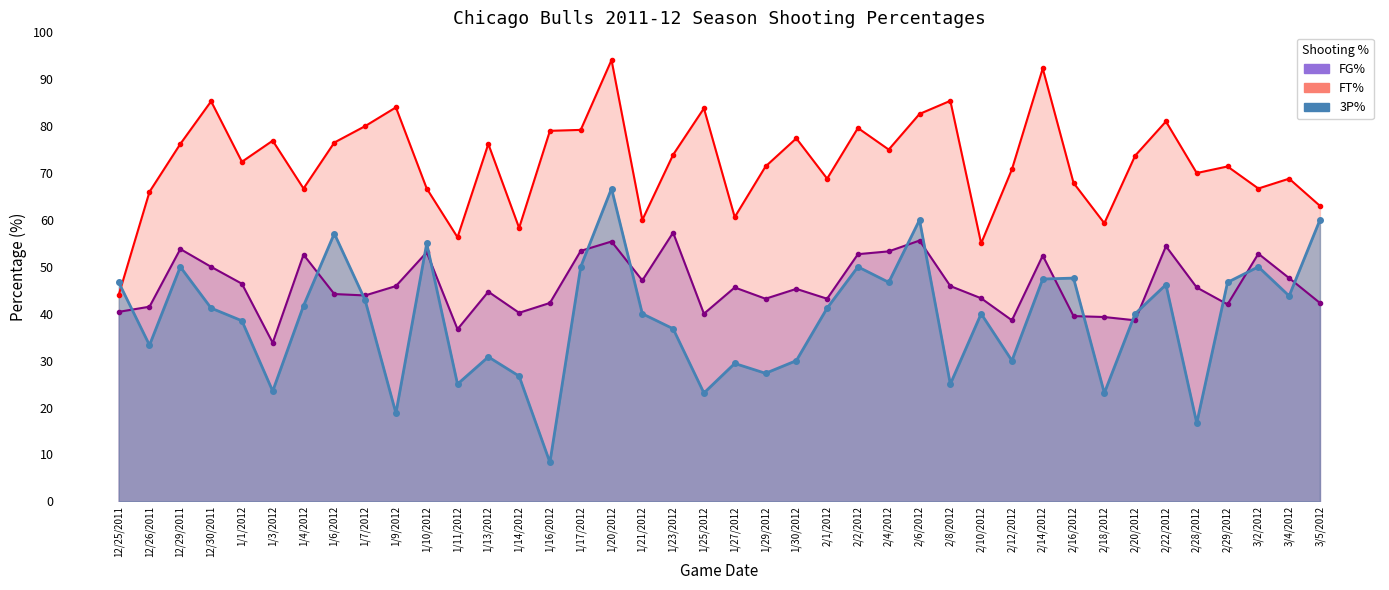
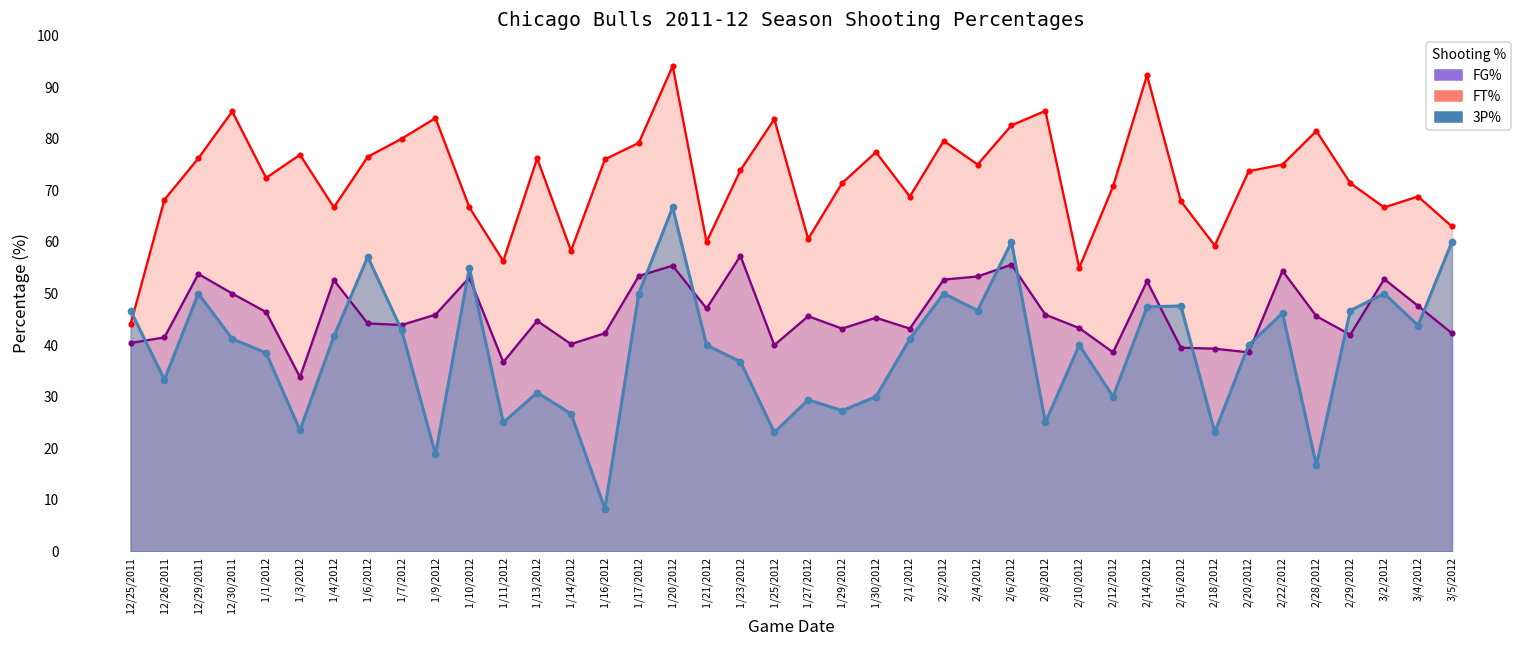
  {
    "FT%": {
      "12/25/2011": 44,
-     "12/26/2011": 66,
+     "12/26/2011": 68,
      "12/29/2011": 76,
      "12/30/2011": 85,
      "1/1/2012": 72,
      "1/3/2012": 77,
      "1/4/2012": 67,
      "1/6/2012": 77,
      "1/7/2012": 80,
      "1/9/2012": 84,
      "1/10/2012": 67,
      "1/11/2012": 56,
      "1/13/2012": 76,
      "1/14/2012": 58,
-     "1/16/2012": 79,
+     "1/16/2012": 76,
      "1/17/2012": 79,
      "1/20/2012": 94,
      "1/21/2012": 60,
      "1/23/2012": 74,
      "1/25/2012": 84,
      "1/27/2012": 61,
      "1/29/2012": 71,
      "1/30/2012": 77,
      "2/1/2012": 69,
      "2/2/2012": 80,
      "2/4/2012": 75,
      "2/6/2012": 83,
      "2/8/2012": 85,
      "2/10/2012": 55,
      "2/12/2012": 71,
      "2/14/2012": 92,
      "2/16/2012": 68,
      "2/18/2012": 59,
      "2/20/2012": 74,
-     "2/22/2012": 81,
-     "2/28/2012": 70,
+     "2/22/2012": 75,
+     "2/28/2012": 82,
      "2/29/2012": 71,
      "3/2/2012": 67,
      "3/4/2012": 69,
      "3/5/2012": 63
    }
  }
